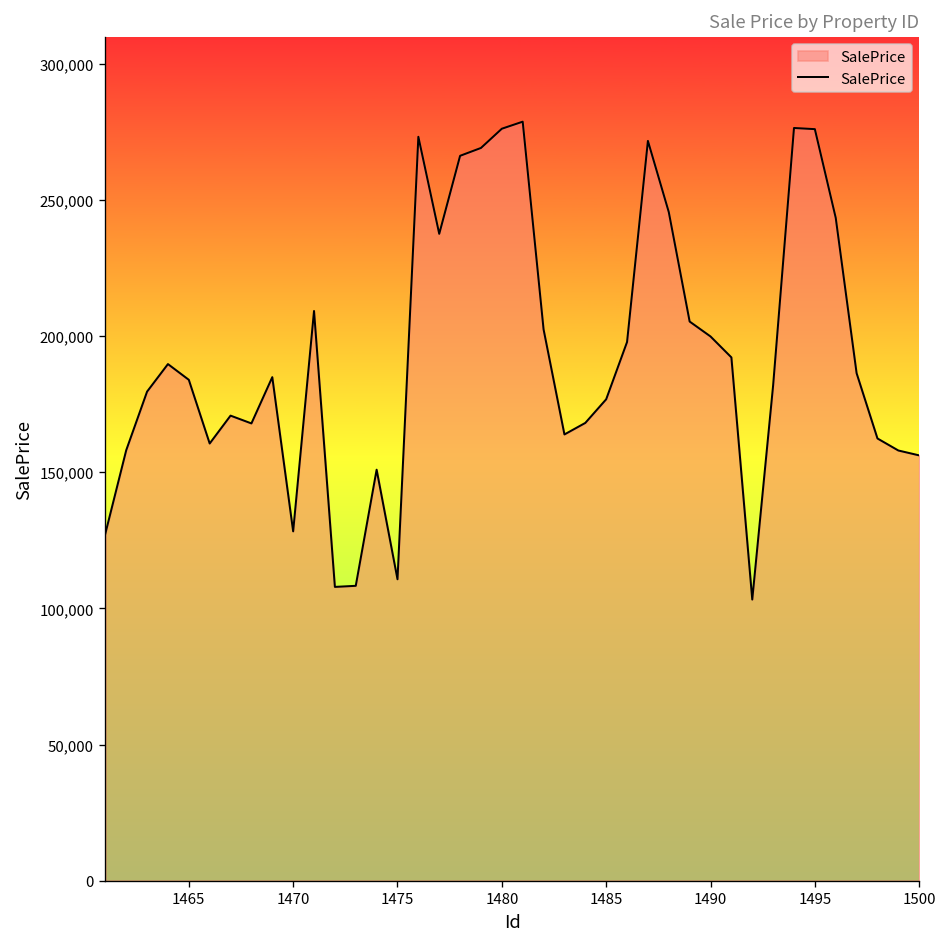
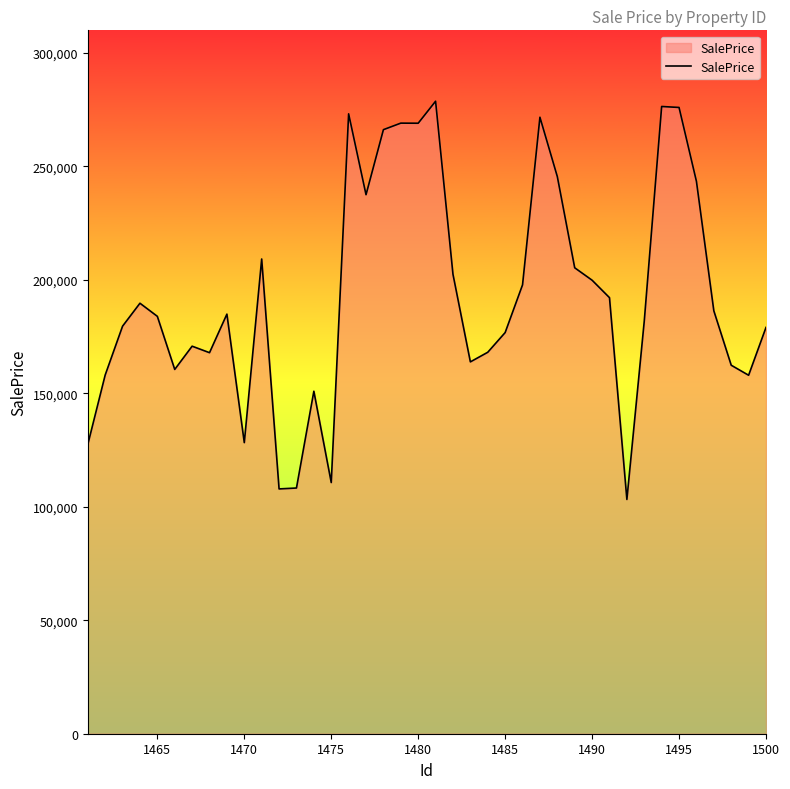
  {
    "1465": "184,000",
    "1470": "128,000",
    "1475": "111,000",
-   "1480": "276,000",
+   "1480": "269,000",
    "1485": "177,000",
    "1490": "200,000",
    "1495": "276,000",
-   "1500": "156,000"
+   "1500": "179,000"
  }
